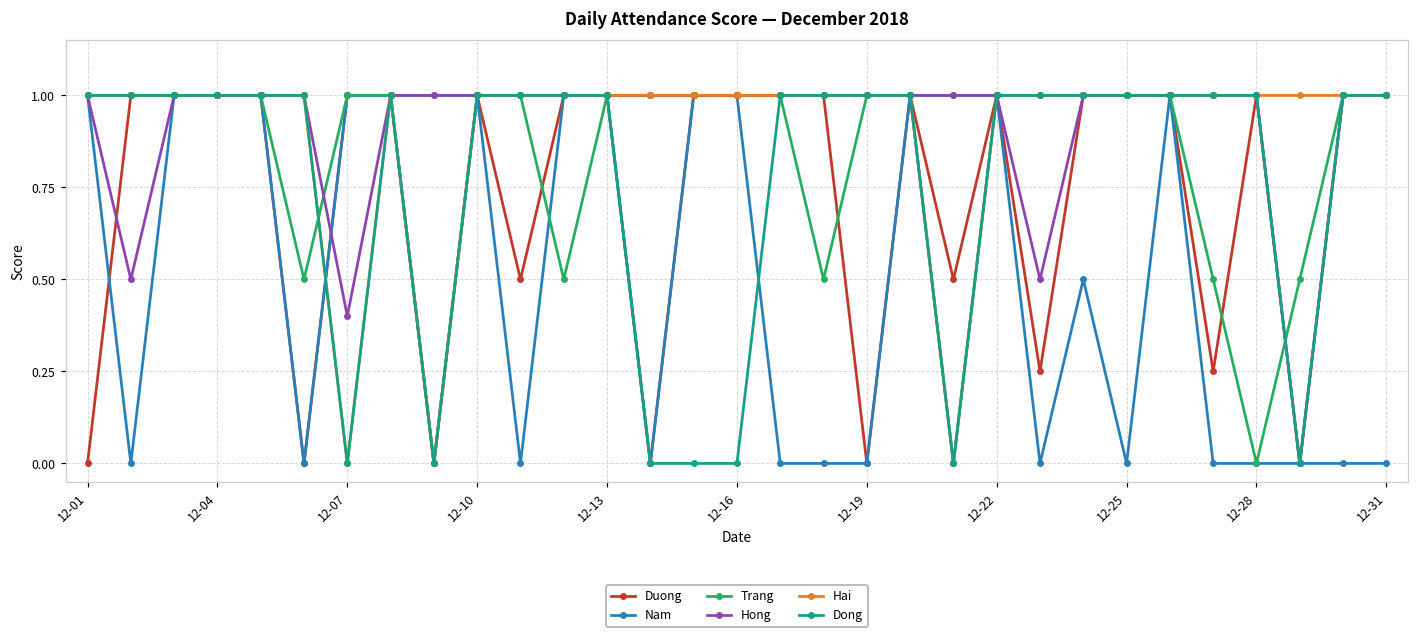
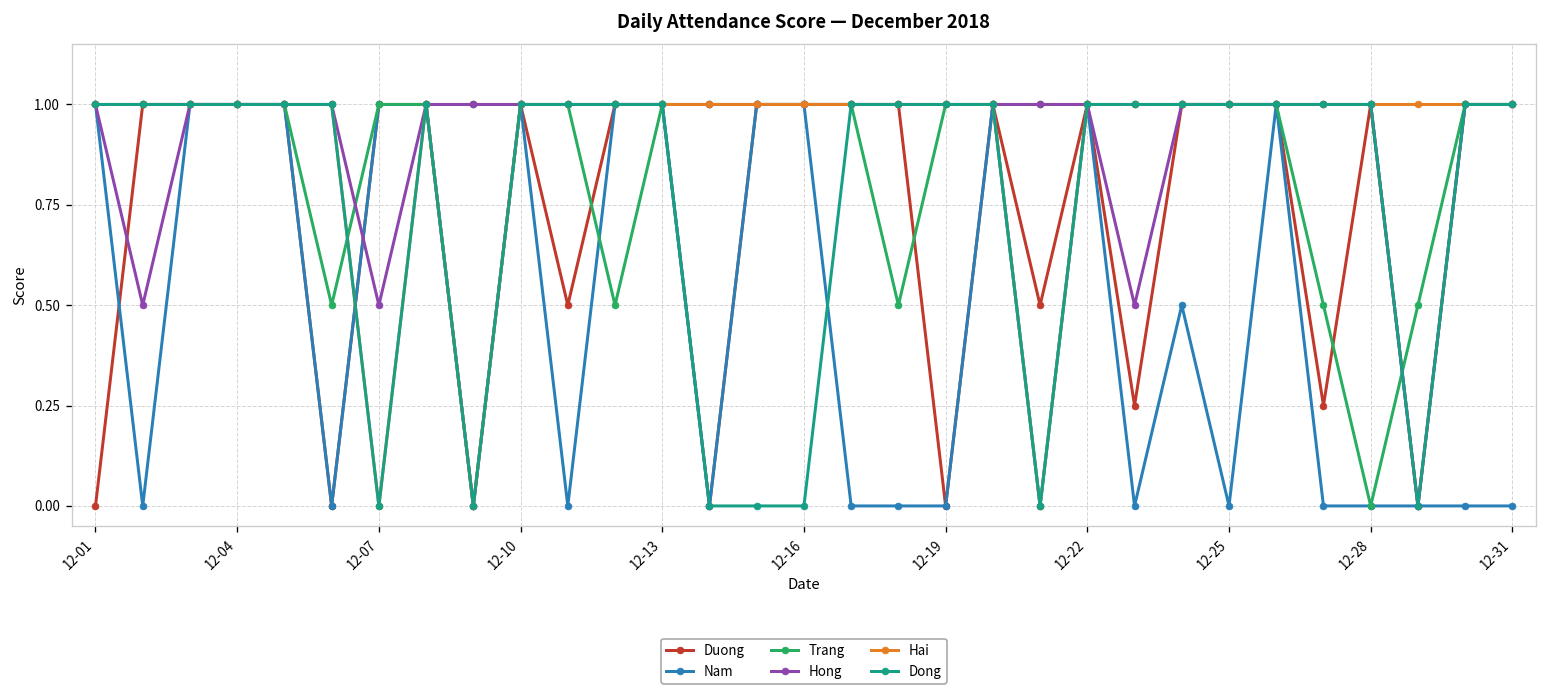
  {
    "Duong": {
      "12-01": 0.0
    },
    "Nam": {
      "12-25": 0.0,
      "12-31": 0.0
    },
    "Hong": {
-     "12-07": 0.4
+     "12-07": 0.5
    }
  }
